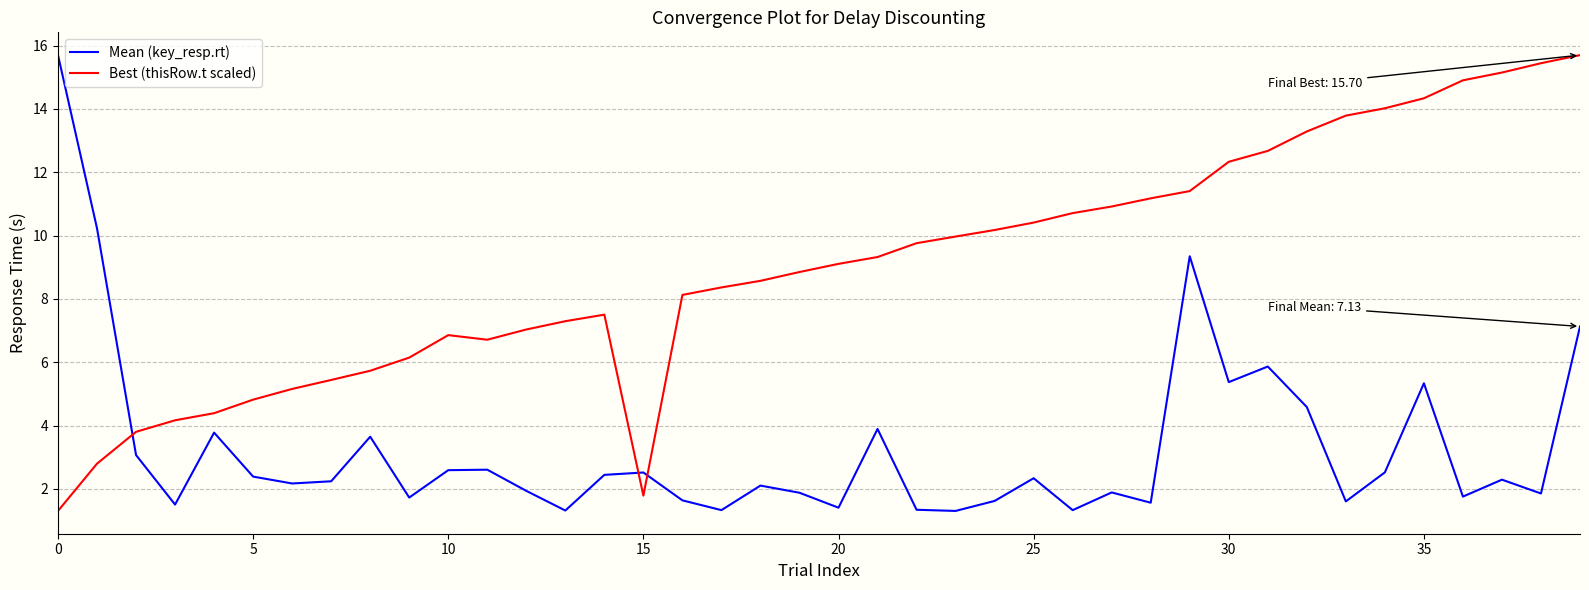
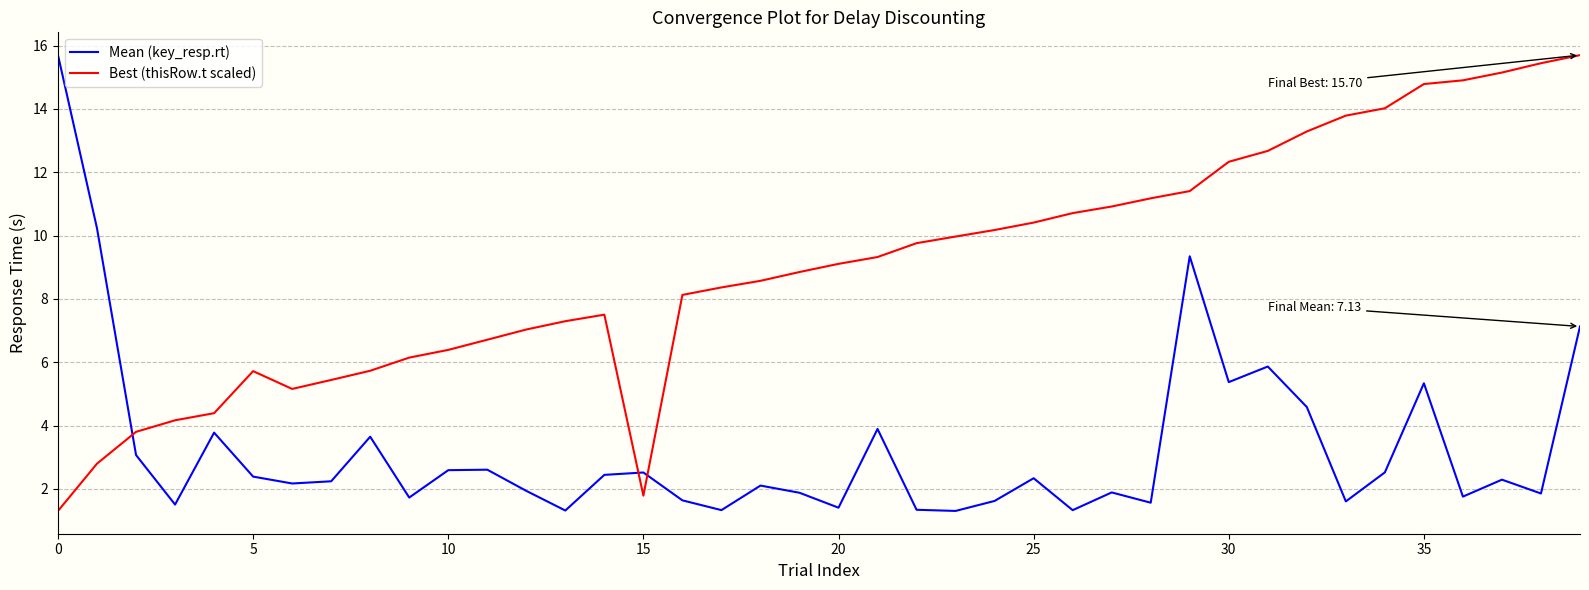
  {
    "Mean (key_resp.rt)": {
      "0": 15.7,
      "5": 2.4,
      "10": 2.6,
      "15": 2.5,
      "20": 1.4,
      "25": 2.3,
      "30": 5.4,
      "35": 5.3
    },
    "Best (thisRow.t scaled)": {
      "0": 1.3,
-     "5": 4.8,
-     "10": 6.9,
+     "5": 5.7,
+     "10": 6.4,
      "15": 1.8,
      "20": 9.1,
      "25": 10.4,
      "30": 12.3,
-     "35": 14.3
+     "35": 14.8
    }
  }
